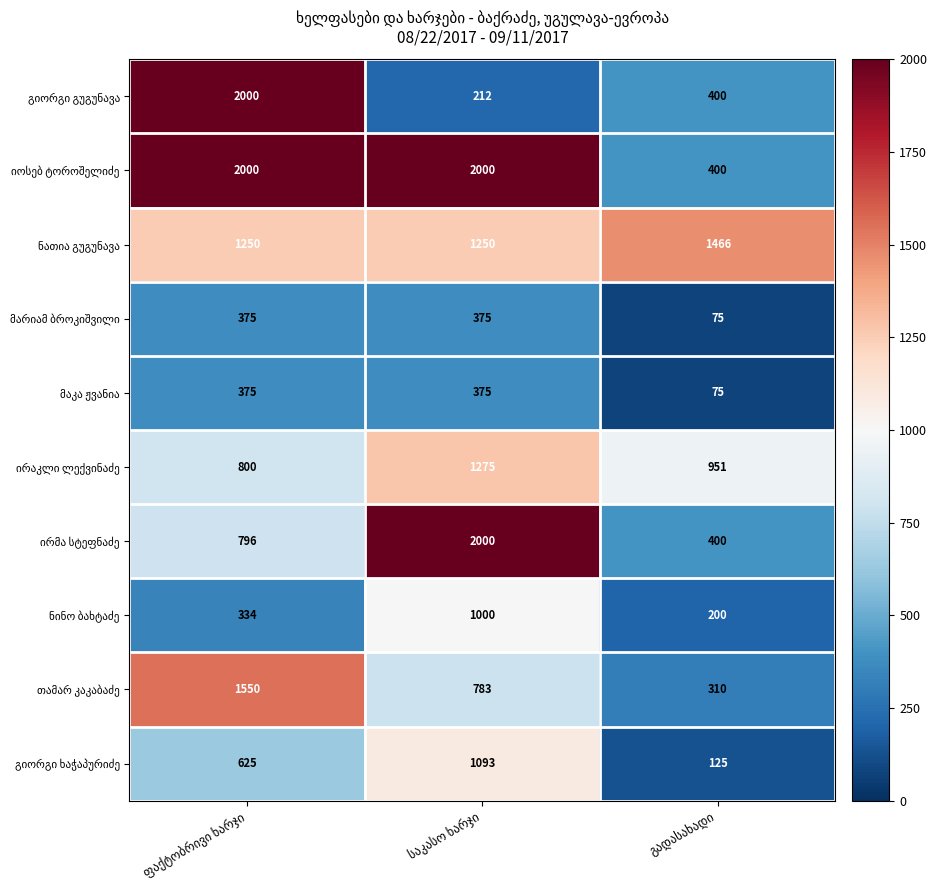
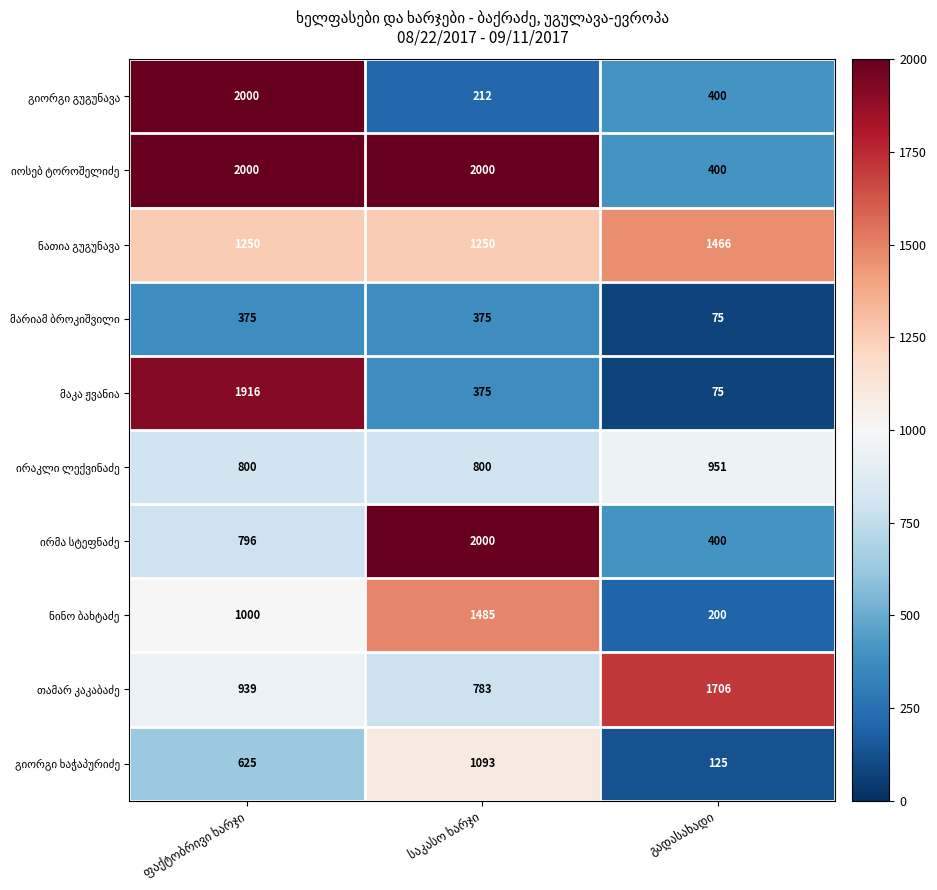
  {
    "გიორგი გუგუნავა": {
      "ფაქტობრივი ხარჯი": 2000,
      "საკასო ხარჯი": 212,
      "გადასახადი": 400
    },
    "იოსებ ტოროშელიძე": {
      "ფაქტობრივი ხარჯი": 2000,
      "საკასო ხარჯი": 2000,
      "გადასახადი": 400
    },
    "ნათია გუგუნავა": {
      "ფაქტობრივი ხარჯი": 1250,
      "საკასო ხარჯი": 1250,
      "გადასახადი": 1466
    },
    "მარიამ ბროკიშვილი": {
      "ფაქტობრივი ხარჯი": 375,
      "საკასო ხარჯი": 375,
      "გადასახადი": 75
    },
    "მაკა ჟვანია": {
-     "ფაქტობრივი ხარჯი": 375,
+     "ფაქტობრივი ხარჯი": 1916,
      "საკასო ხარჯი": 375,
      "გადასახადი": 75
    },
    "ირაკლი ლექვინაძე": {
      "ფაქტობრივი ხარჯი": 800,
-     "საკასო ხარჯი": 1275,
+     "საკასო ხარჯი": 800,
      "გადასახადი": 951
    },
    "ირმა სტეფნაძე": {
      "ფაქტობრივი ხარჯი": 796,
      "საკასო ხარჯი": 2000,
      "გადასახადი": 400
    },
    "ნინო ბახტაძე": {
-     "ფაქტობრივი ხარჯი": 334,
-     "საკასო ხარჯი": 1000,
+     "ფაქტობრივი ხარჯი": 1000,
+     "საკასო ხარჯი": 1485,
      "გადასახადი": 200
    },
    "თამარ კაკაბაძე": {
-     "ფაქტობრივი ხარჯი": 1550,
+     "ფაქტობრივი ხარჯი": 939,
      "საკასო ხარჯი": 783,
-     "გადასახადი": 310
+     "გადასახადი": 1706
    },
    "გიორგი ხაჭაპურიძე": {
      "ფაქტობრივი ხარჯი": 625,
      "საკასო ხარჯი": 1093,
      "გადასახადი": 125
    }
  }
